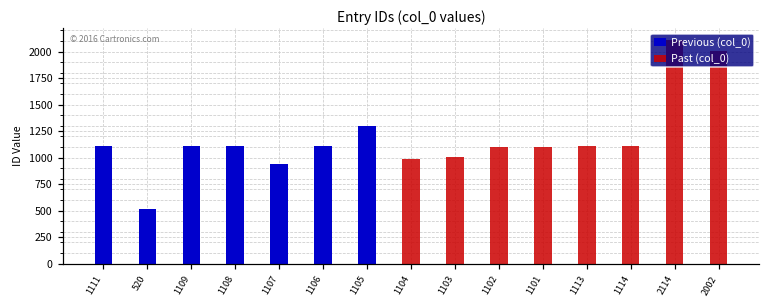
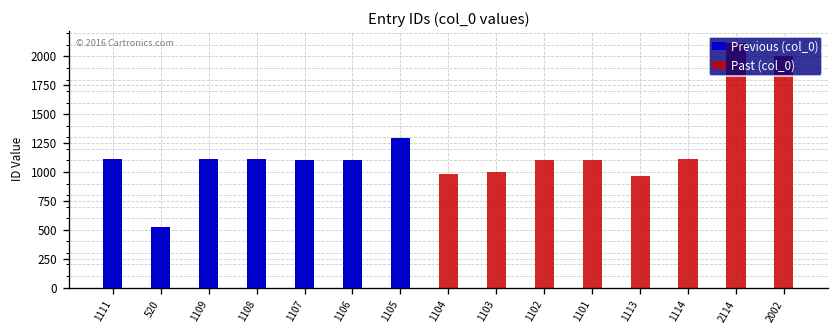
  {
    "Previous (col_0)": {
      "1111": 1100,
      "520": 500,
      "1109": 1100,
      "1108": 1100,
-     "1107": 900,
+     "1107": 1100,
      "1106": 1100,
      "1105": 1300,
      "1104": 0,
      "1103": 0,
      "1102": 0,
      "1101": 0,
      "1113": 0,
      "1114": 0,
      "2114": 0,
      "2002": 0
    },
    "Past (col_0)": {
      "1111": 0,
      "520": 0,
      "1109": 0,
      "1108": 0,
      "1107": 0,
      "1106": 0,
      "1105": 0,
      "1104": 1000,
      "1103": 1000,
      "1102": 1100,
      "1101": 1100,
-     "1113": 1100,
+     "1113": 1000,
      "1114": 1100
    }
  }
